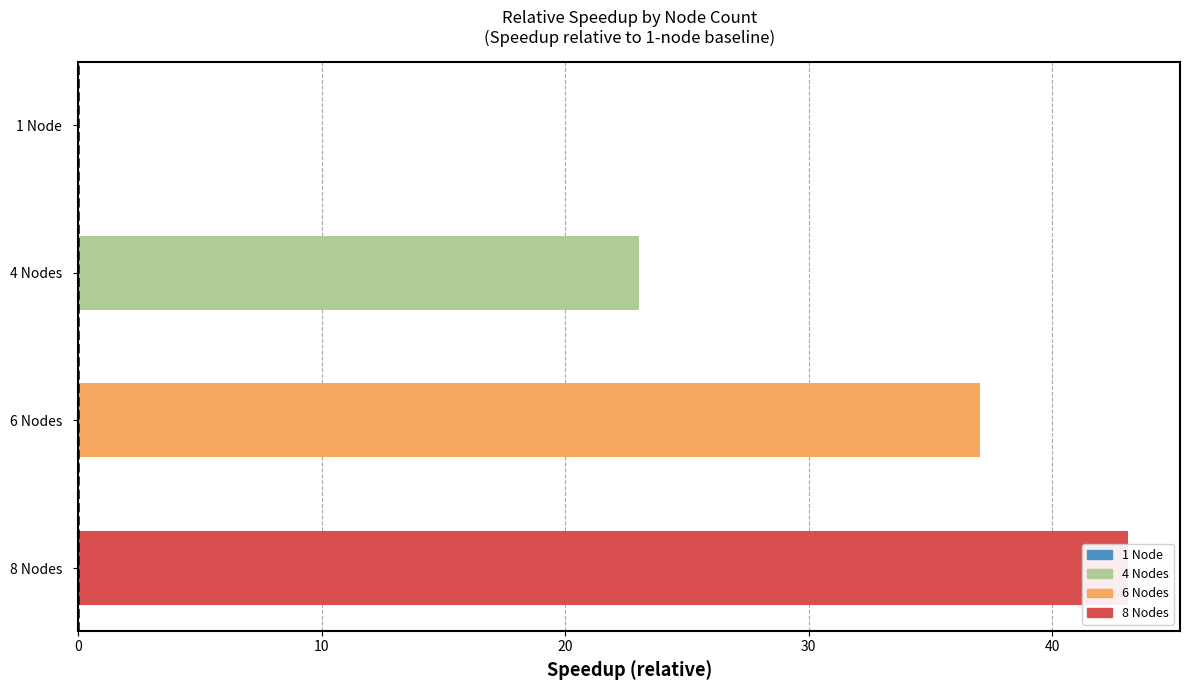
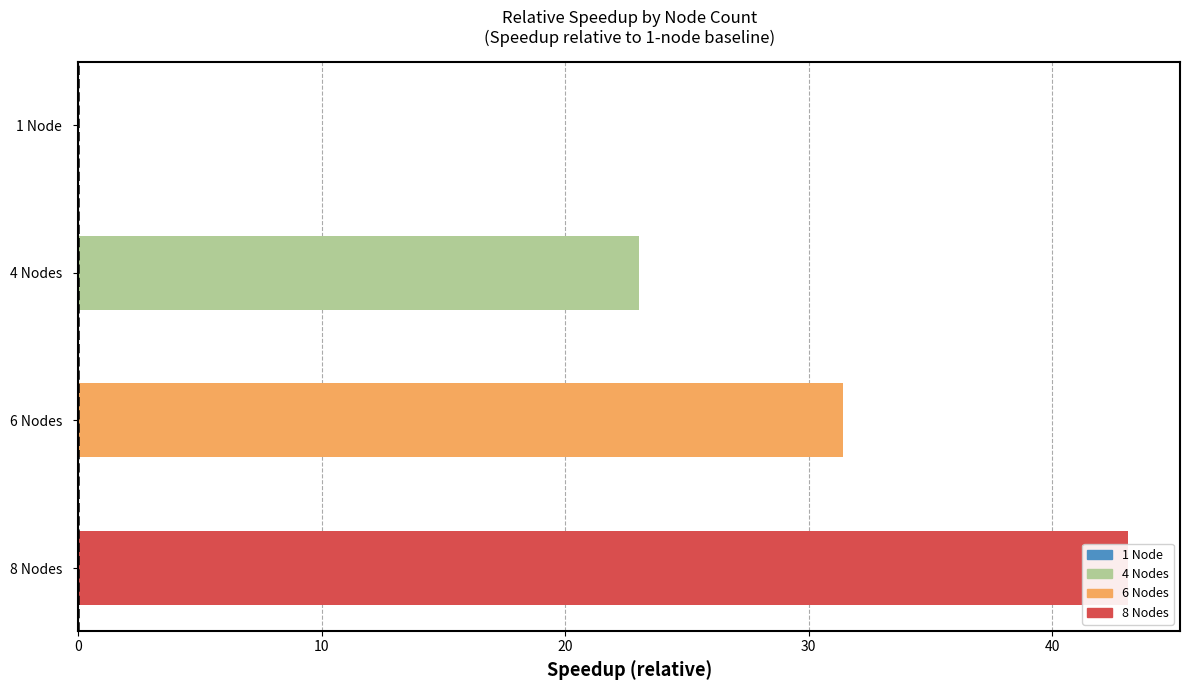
  {
    "1 Node": 0.0,
    "4 Nodes": 23.1,
-   "6 Nodes": 37.0
+   "6 Nodes": 31.4
  }
